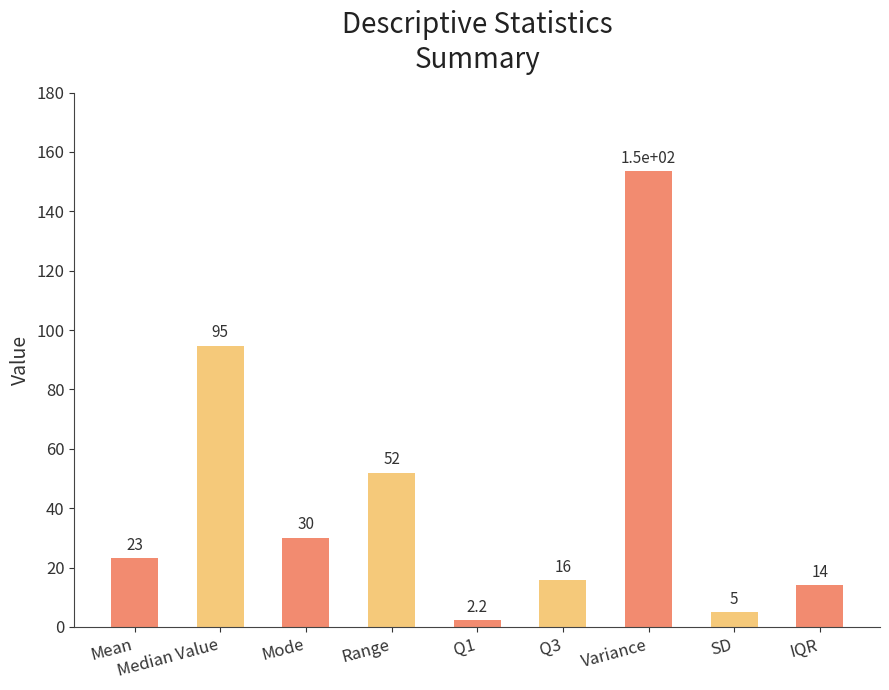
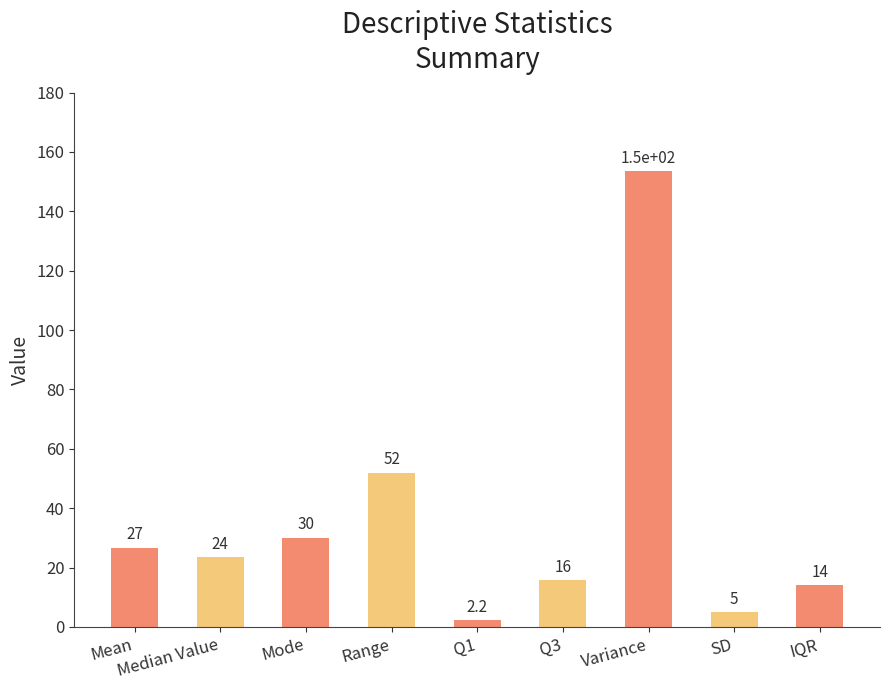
  {
-   "Mean": 23,
-   "Median Value": 95,
+   "Mean": 27,
+   "Median Value": 24,
    "Mode": 30,
    "Range": 52,
    "Q1": 2.2,
    "Q3": 16,
    "SD": 5,
    "IQR": 14
  }
